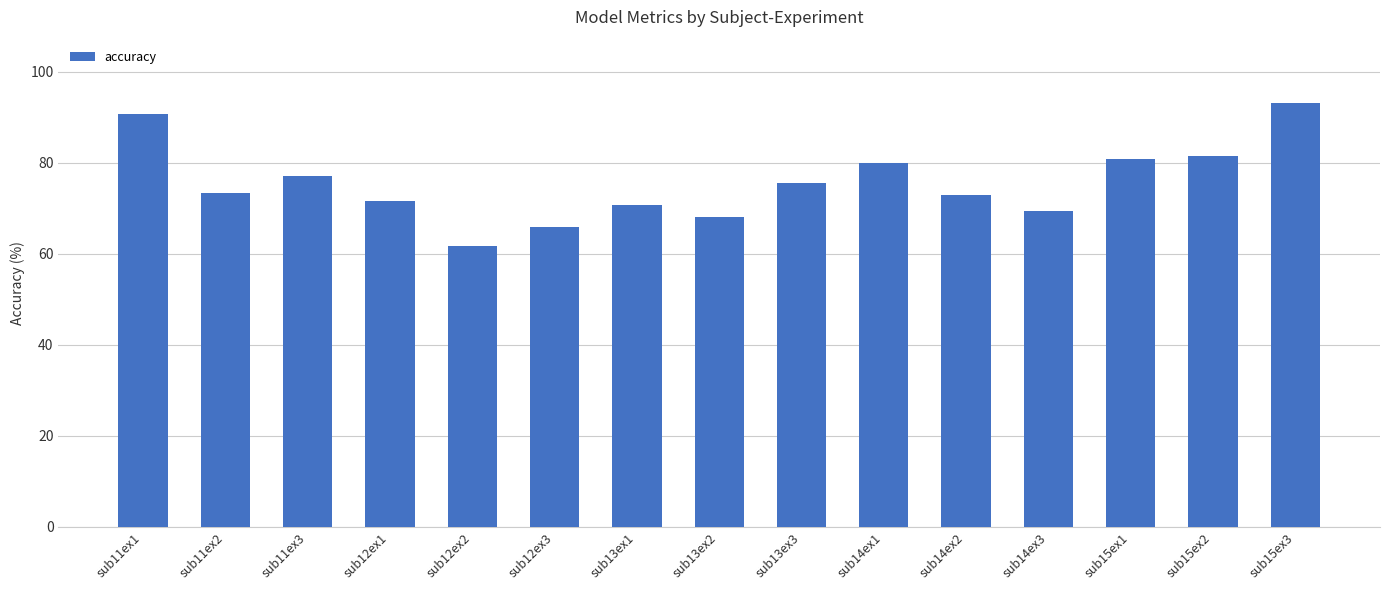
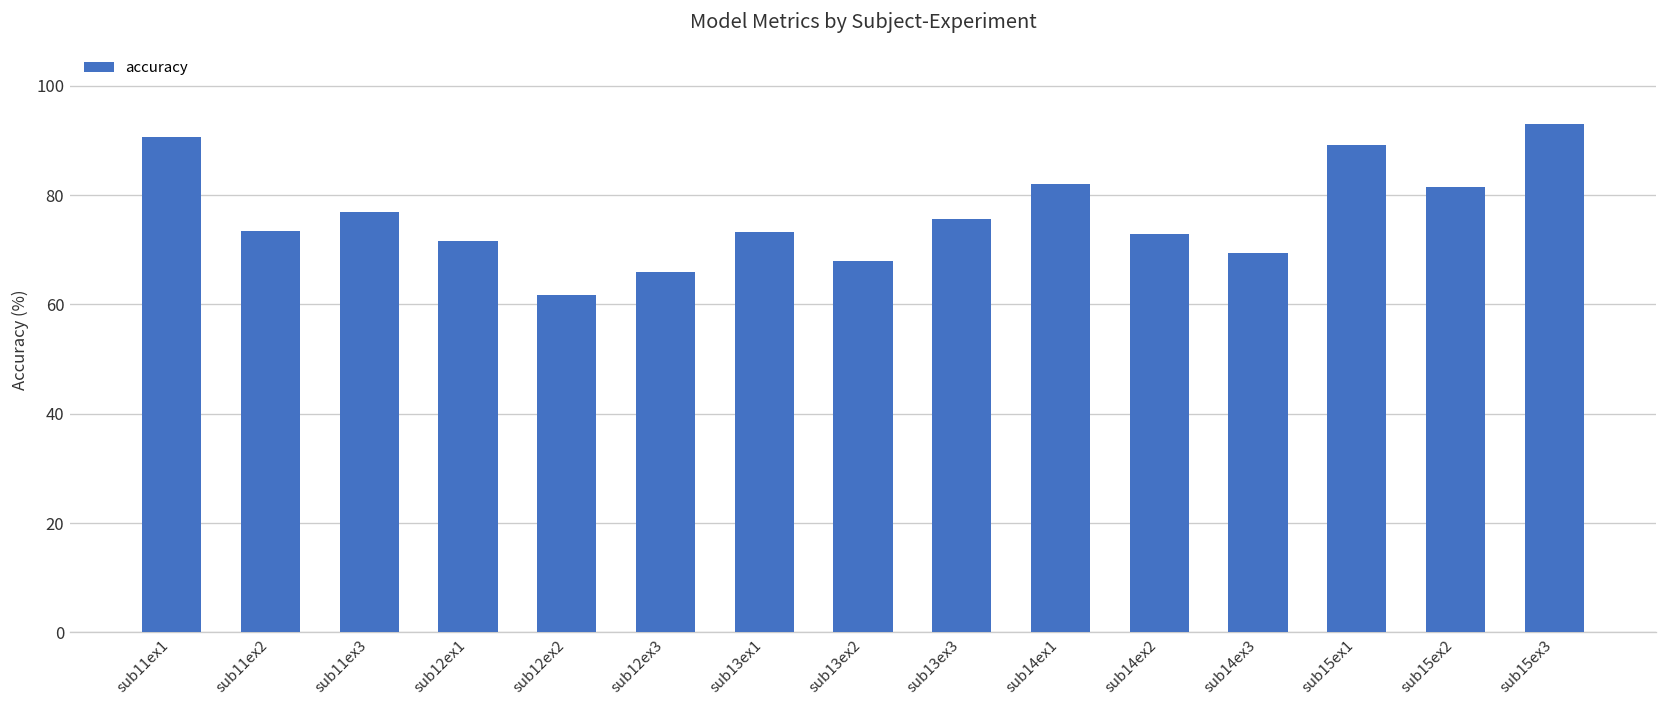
  {
    "sub11ex1": 91,
    "sub11ex2": 73,
    "sub11ex3": 77,
    "sub12ex1": 72,
    "sub12ex2": 62,
    "sub12ex3": 66,
-   "sub13ex1": 71,
+   "sub13ex1": 73,
    "sub13ex2": 68,
    "sub13ex3": 76,
-   "sub14ex1": 80,
+   "sub14ex1": 82,
    "sub14ex2": 73,
    "sub14ex3": 69,
-   "sub15ex1": 81,
+   "sub15ex1": 89,
    "sub15ex2": 82,
    "sub15ex3": 93
  }
